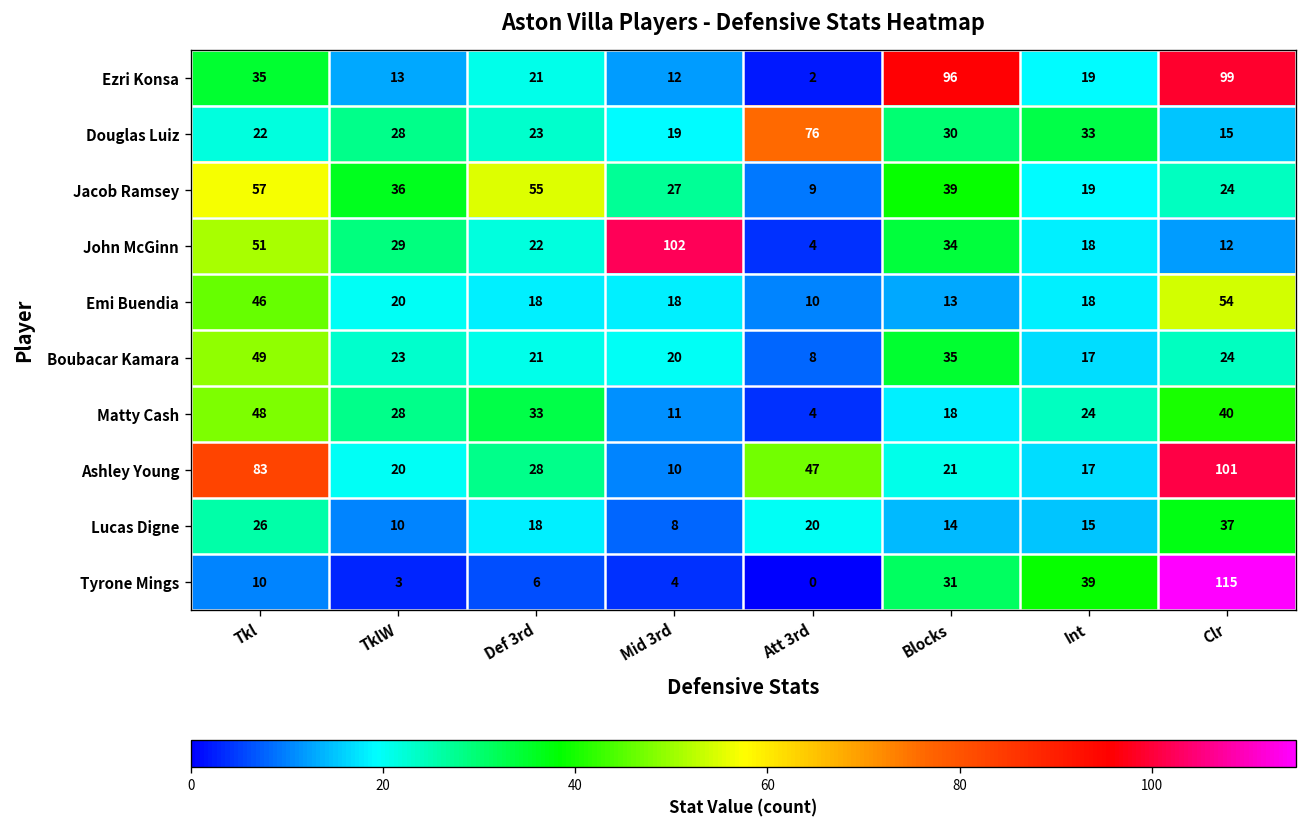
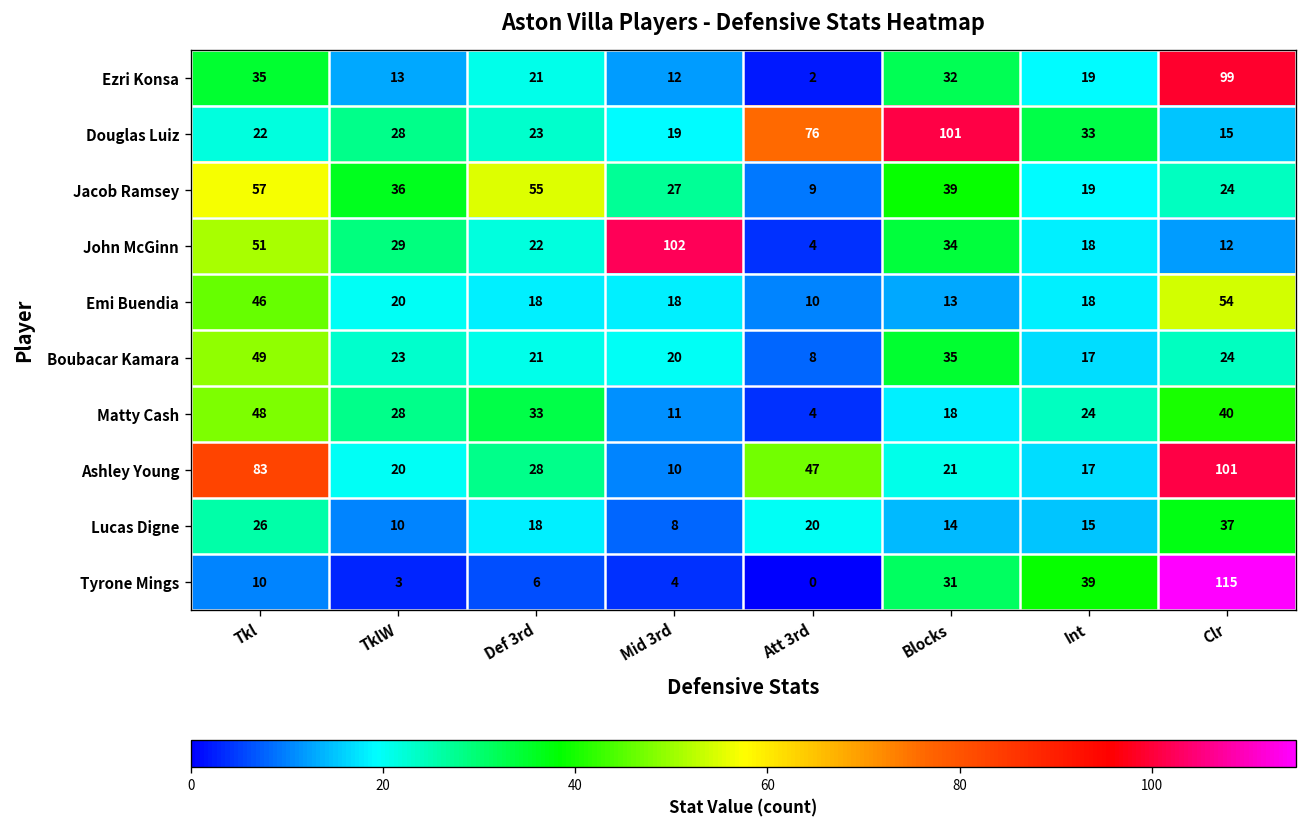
  {
    "Ezri Konsa": {
      "Tkl": 35,
      "TklW": 13,
      "Def 3rd": 21,
      "Mid 3rd": 12,
      "Att 3rd": 2,
-     "Blocks": 96,
+     "Blocks": 32,
      "Int": 19,
      "Clr": 99
    },
    "Douglas Luiz": {
      "Tkl": 22,
      "TklW": 28,
      "Def 3rd": 23,
      "Mid 3rd": 19,
      "Att 3rd": 76,
-     "Blocks": 30,
+     "Blocks": 101,
      "Int": 33,
      "Clr": 15
    },
    "Jacob Ramsey": {
      "Tkl": 57,
      "TklW": 36,
      "Def 3rd": 55,
      "Mid 3rd": 27,
      "Att 3rd": 9,
      "Blocks": 39,
      "Int": 19,
      "Clr": 24
    },
    "John McGinn": {
      "Tkl": 51,
      "TklW": 29,
      "Def 3rd": 22,
      "Mid 3rd": 102,
      "Att 3rd": 4,
      "Blocks": 34,
      "Int": 18,
      "Clr": 12
    },
    "Emi Buendia": {
      "Tkl": 46,
      "TklW": 20,
      "Def 3rd": 18,
      "Mid 3rd": 18,
      "Att 3rd": 10,
      "Blocks": 13,
      "Int": 18,
      "Clr": 54
    },
    "Boubacar Kamara": {
      "Tkl": 49,
      "TklW": 23,
      "Def 3rd": 21,
      "Mid 3rd": 20,
      "Att 3rd": 8,
      "Blocks": 35,
      "Int": 17,
      "Clr": 24
    },
    "Matty Cash": {
      "Tkl": 48,
      "TklW": 28,
      "Def 3rd": 33,
      "Mid 3rd": 11,
      "Att 3rd": 4,
      "Blocks": 18,
      "Int": 24,
      "Clr": 40
    },
    "Ashley Young": {
      "Tkl": 83,
      "TklW": 20,
      "Def 3rd": 28,
      "Mid 3rd": 10,
      "Att 3rd": 47,
      "Blocks": 21,
      "Int": 17,
      "Clr": 101
    },
    "Lucas Digne": {
      "Tkl": 26,
      "TklW": 10,
      "Def 3rd": 18,
      "Mid 3rd": 8,
      "Att 3rd": 20,
      "Blocks": 14,
      "Int": 15,
      "Clr": 37
    },
    "Tyrone Mings": {
      "Tkl": 10,
      "TklW": 3,
      "Def 3rd": 6,
      "Mid 3rd": 4,
      "Att 3rd": 0,
      "Blocks": 31,
      "Int": 39,
      "Clr": 115
    }
  }
